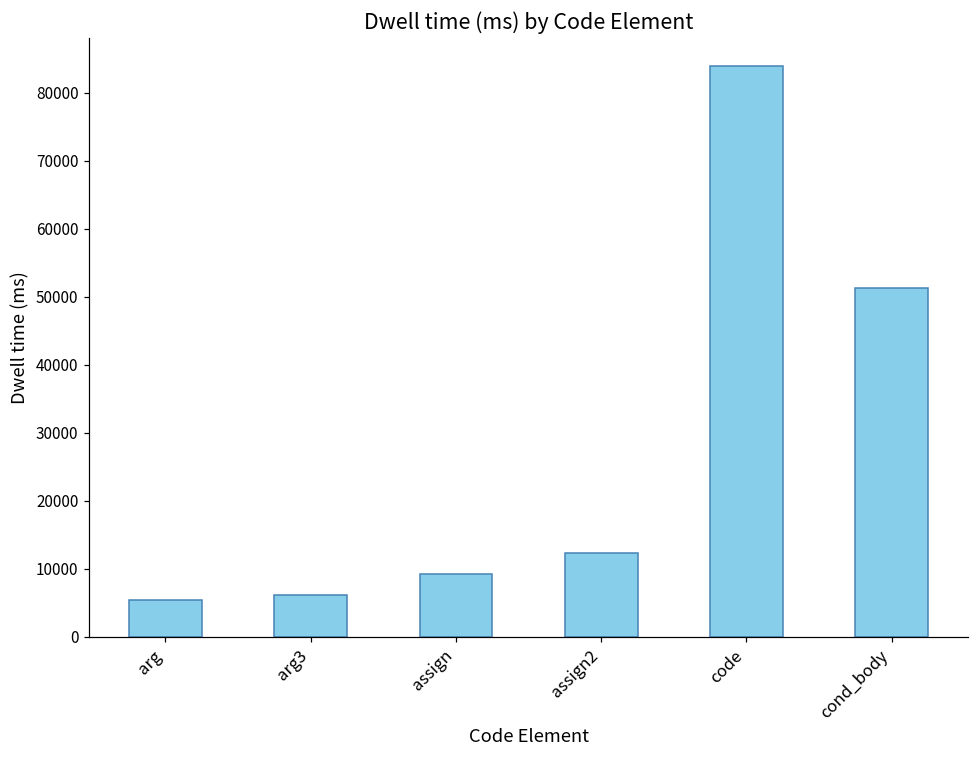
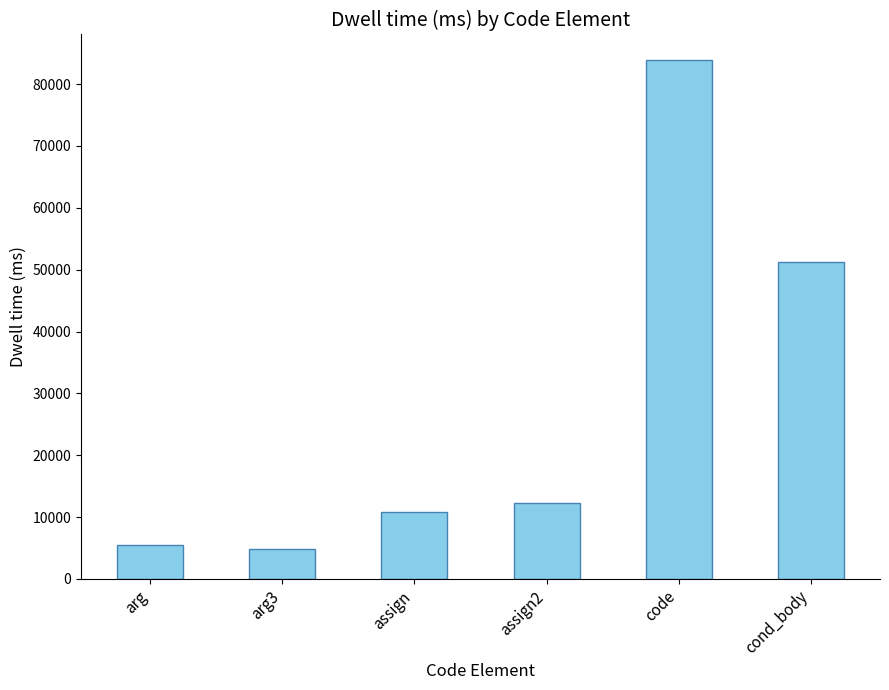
  {
    "arg": 5000,
-   "arg3": 6000,
-   "assign": 9000,
+   "arg3": 5000,
+   "assign": 11000,
    "assign2": 12000,
    "code": 84000,
    "cond_body": 51000
  }
